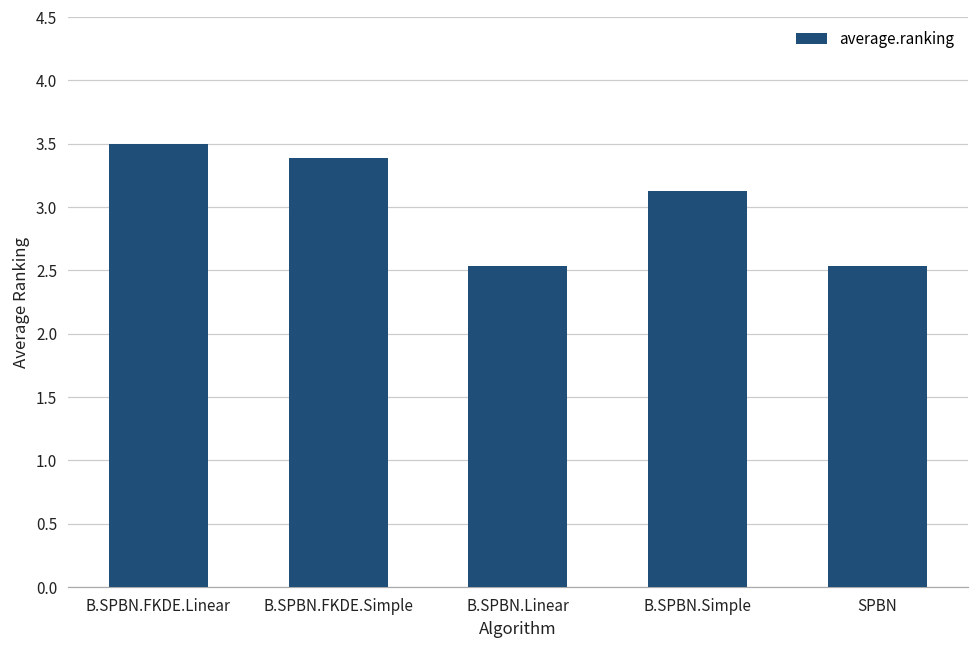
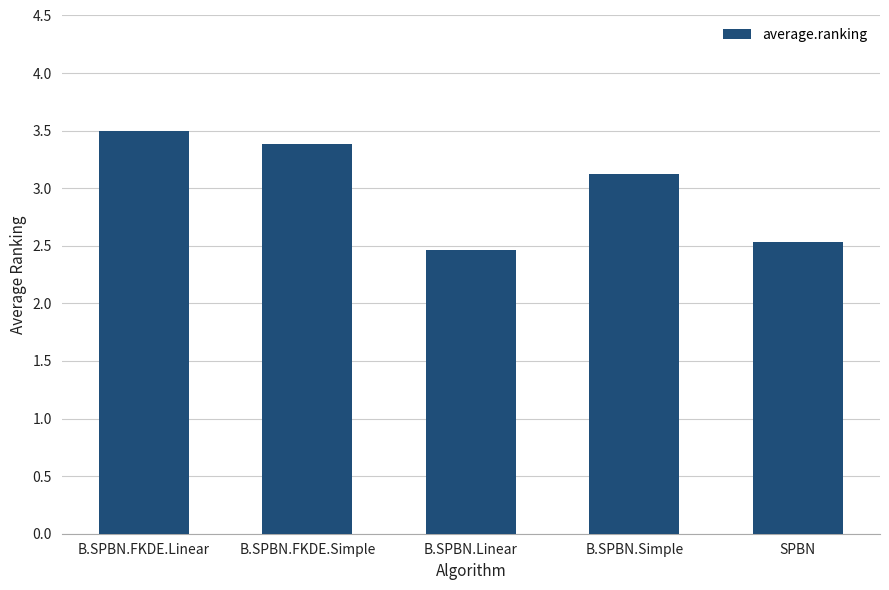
  {
    "B.SPBN.FKDE.Linear": 3.50,
    "B.SPBN.FKDE.Simple": 3.39,
-   "B.SPBN.Linear": 2.53,
+   "B.SPBN.Linear": 2.46,
    "B.SPBN.Simple": 3.13,
    "SPBN": 2.53
  }
